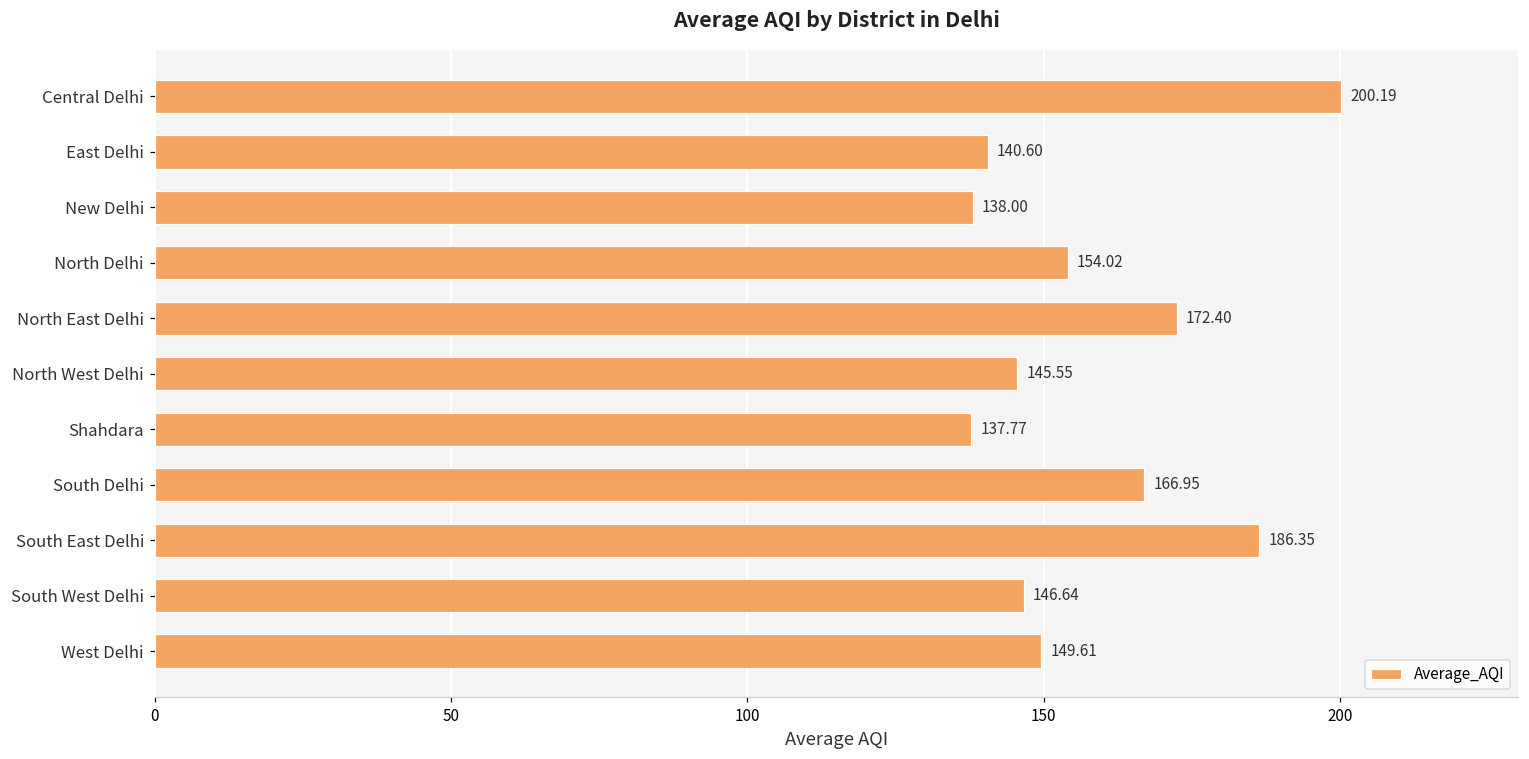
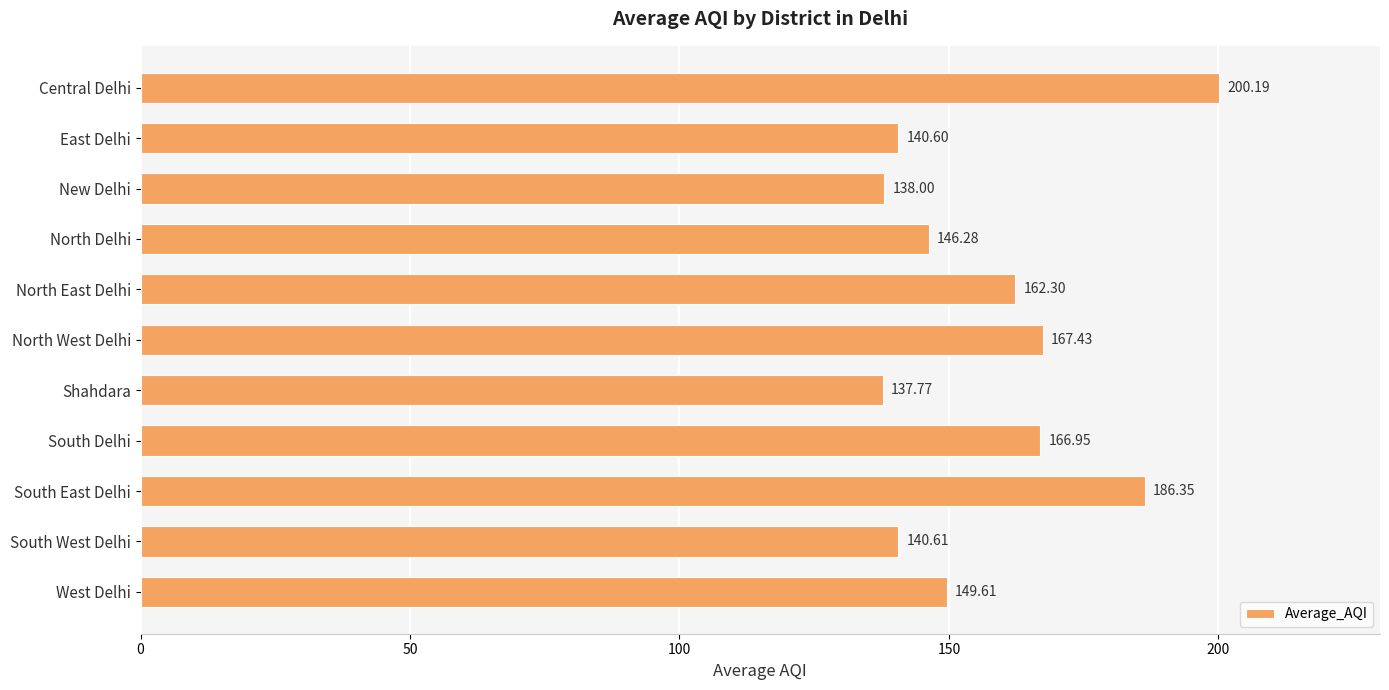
  {
    "Central Delhi": 200.19,
    "East Delhi": 140.60,
    "New Delhi": 138.00,
-   "North Delhi": 154.02,
-   "North East Delhi": 172.40,
-   "North West Delhi": 145.55,
+   "North Delhi": 146.28,
+   "North East Delhi": 162.30,
+   "North West Delhi": 167.43,
    "Shahdara": 137.77,
    "South Delhi": 166.95,
    "South East Delhi": 186.35,
-   "South West Delhi": 146.64,
+   "South West Delhi": 140.61,
    "West Delhi": 149.61
  }
